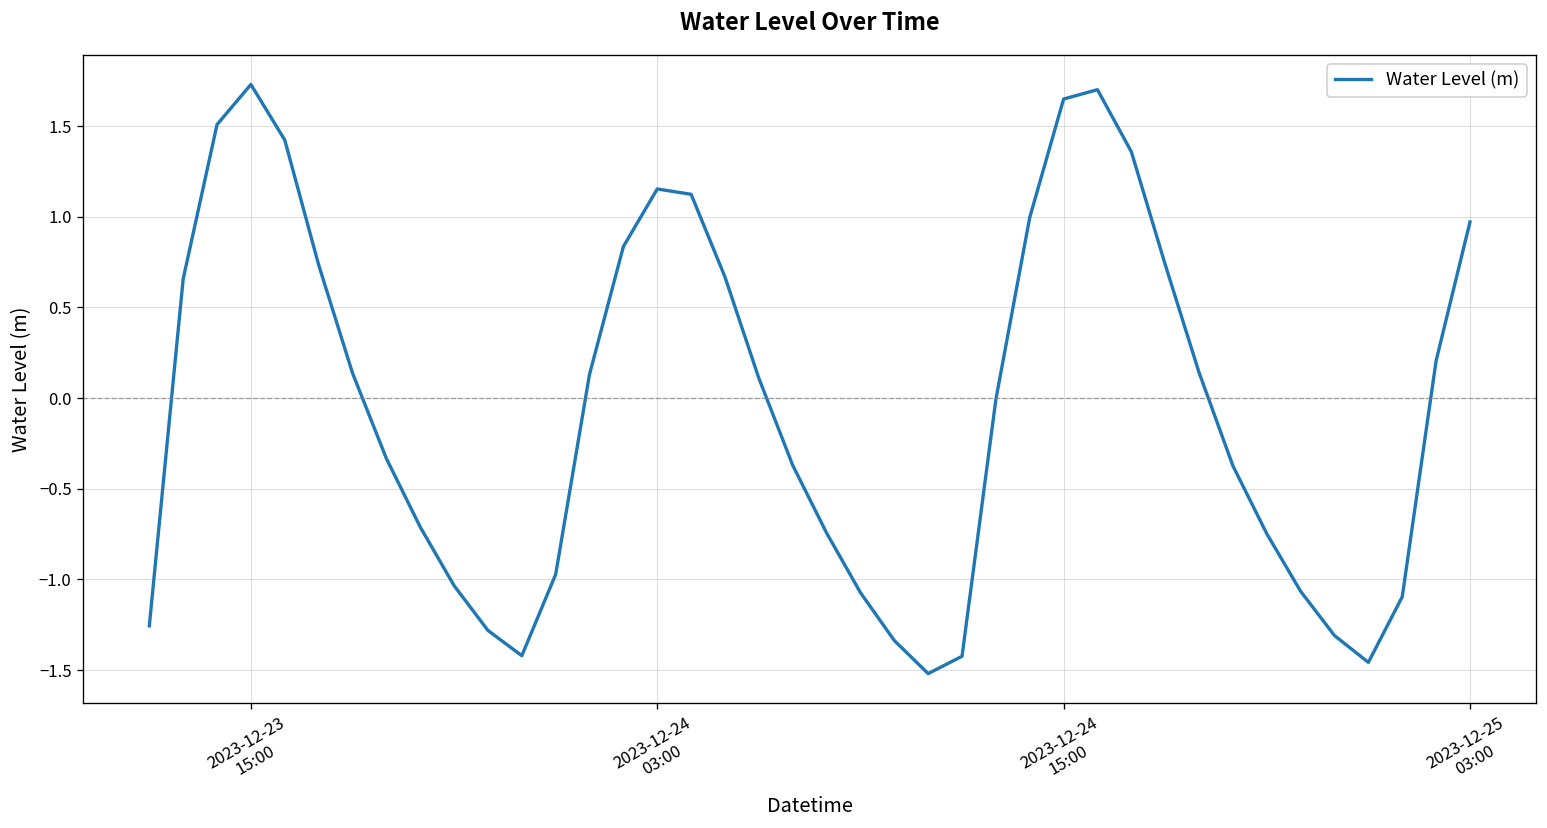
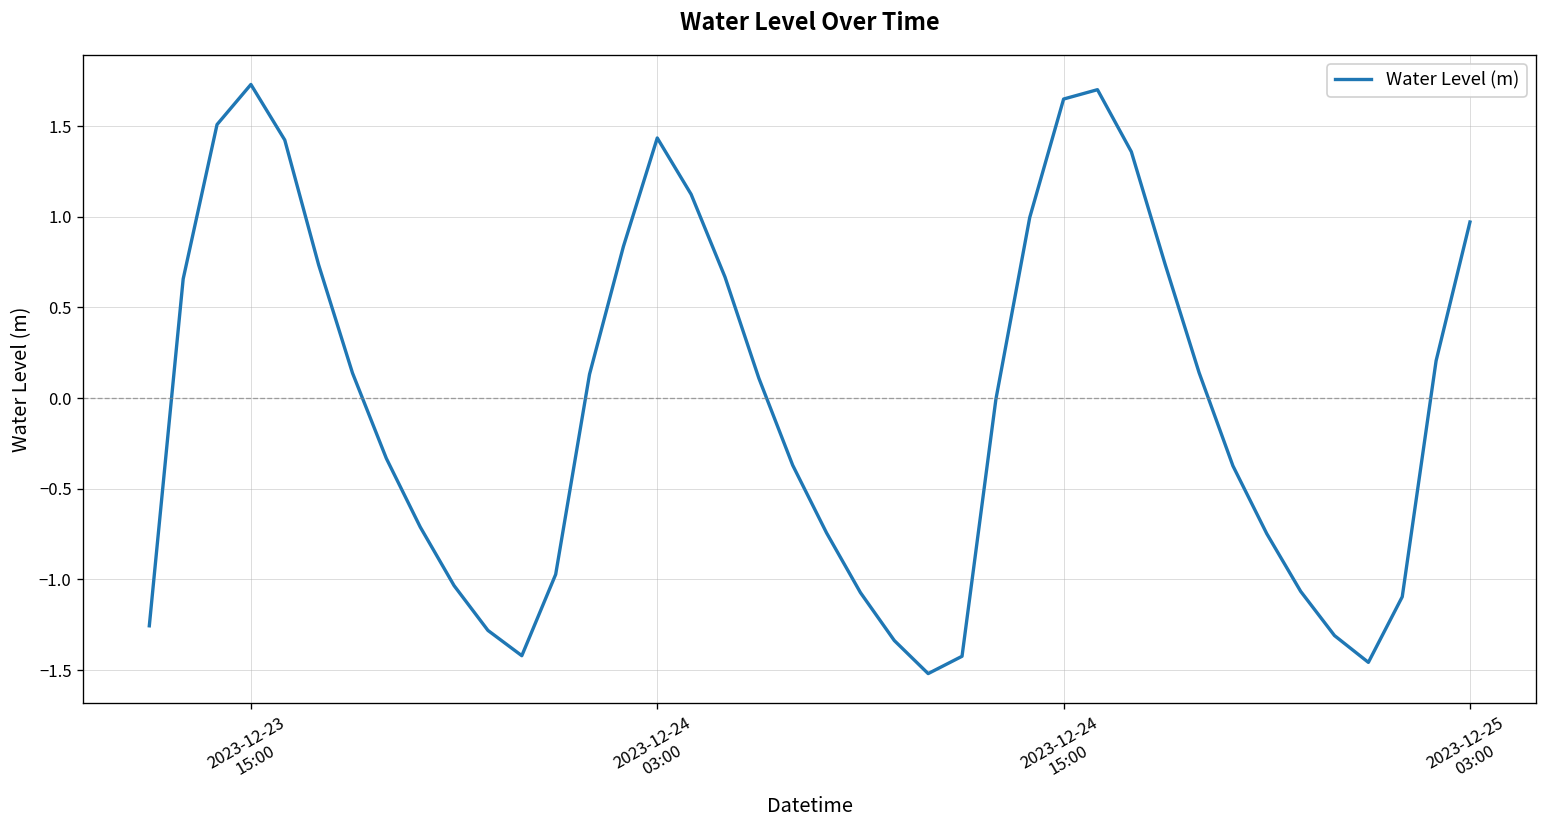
  {
    "2023-12-23 15:00": 1.73,
-   "2023-12-24 03:00": 1.15,
+   "2023-12-24 03:00": 1.43,
    "2023-12-24 15:00": 1.65,
    "2023-12-25 03:00": 0.97
  }
